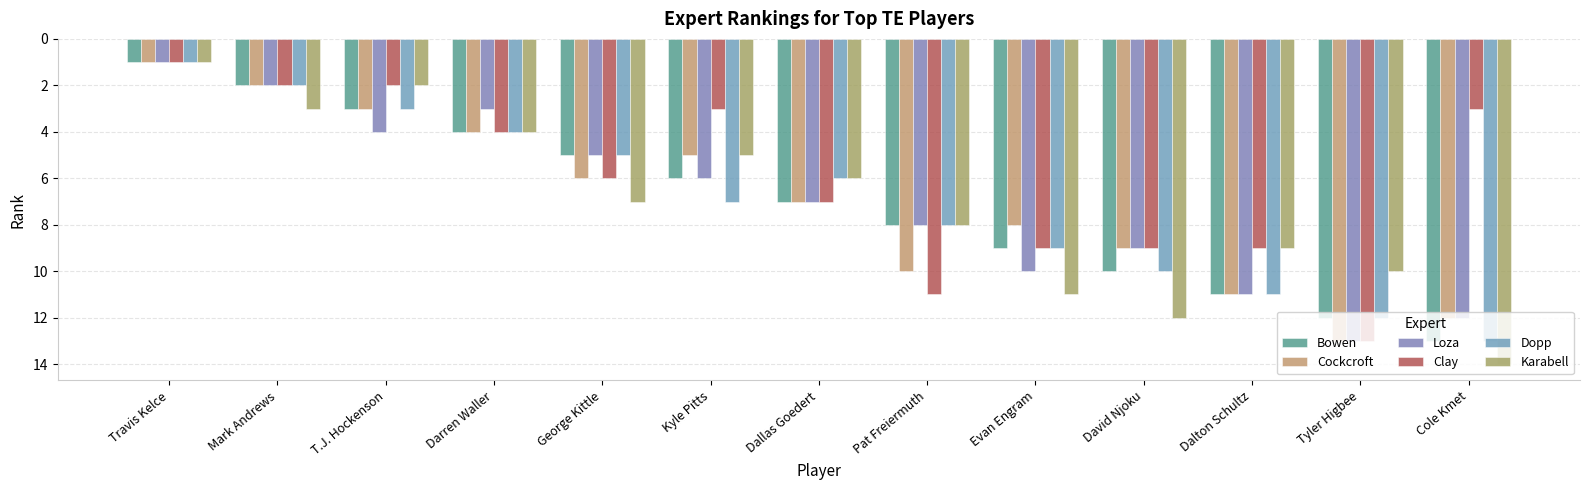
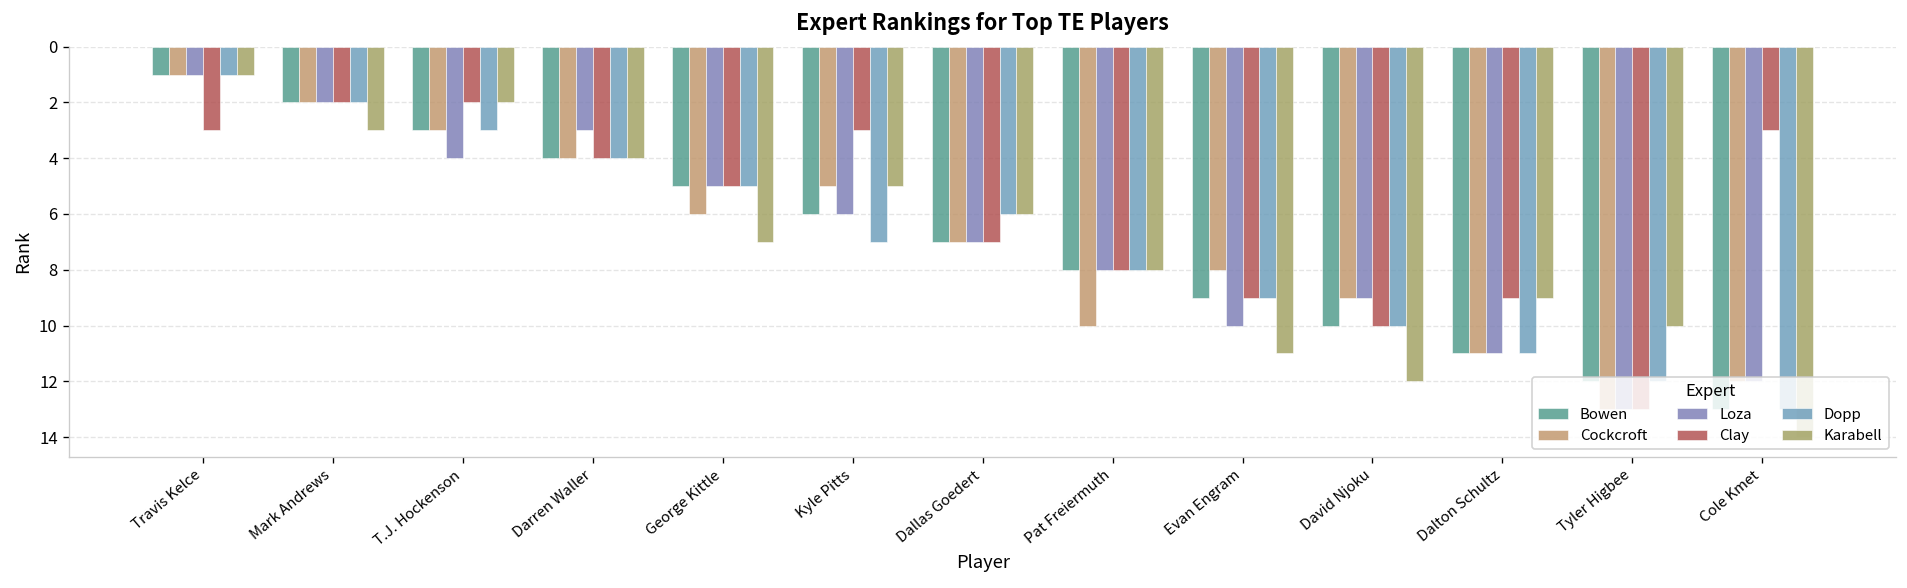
  {
    "Clay": {
-     "Travis Kelce": 1,
+     "Travis Kelce": 3,
      "Mark Andrews": 2,
      "T.J. Hockenson": 2,
      "Darren Waller": 4,
-     "George Kittle": 6,
+     "George Kittle": 5,
      "Kyle Pitts": 3,
      "Dallas Goedert": 7,
-     "Pat Freiermuth": 11,
+     "Pat Freiermuth": 8,
      "Evan Engram": 9,
-     "David Njoku": 9,
+     "David Njoku": 10,
      "Dalton Schultz": 9,
      "Cole Kmet": 3
    }
  }
